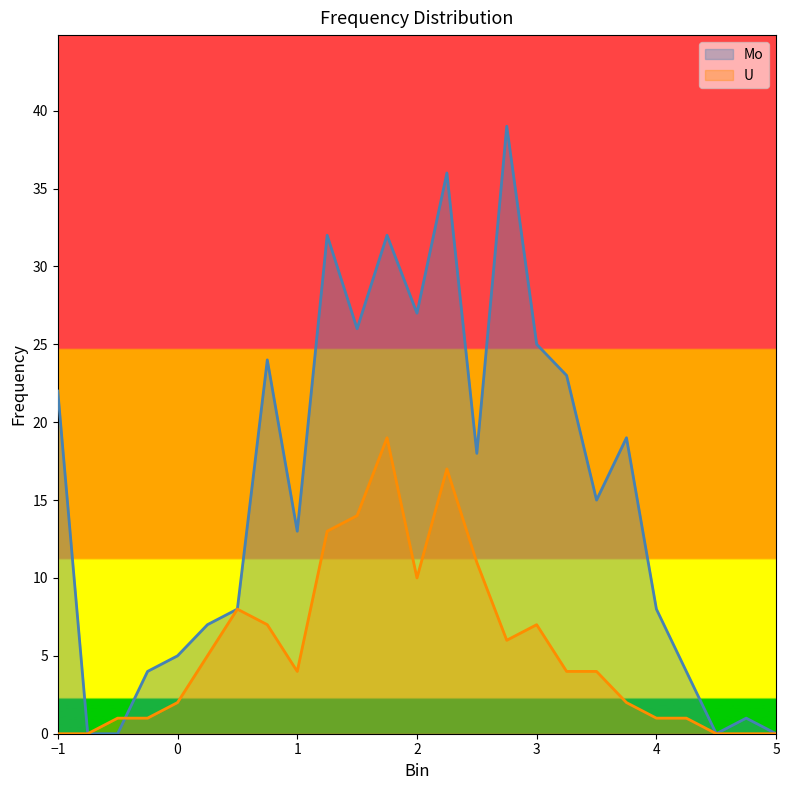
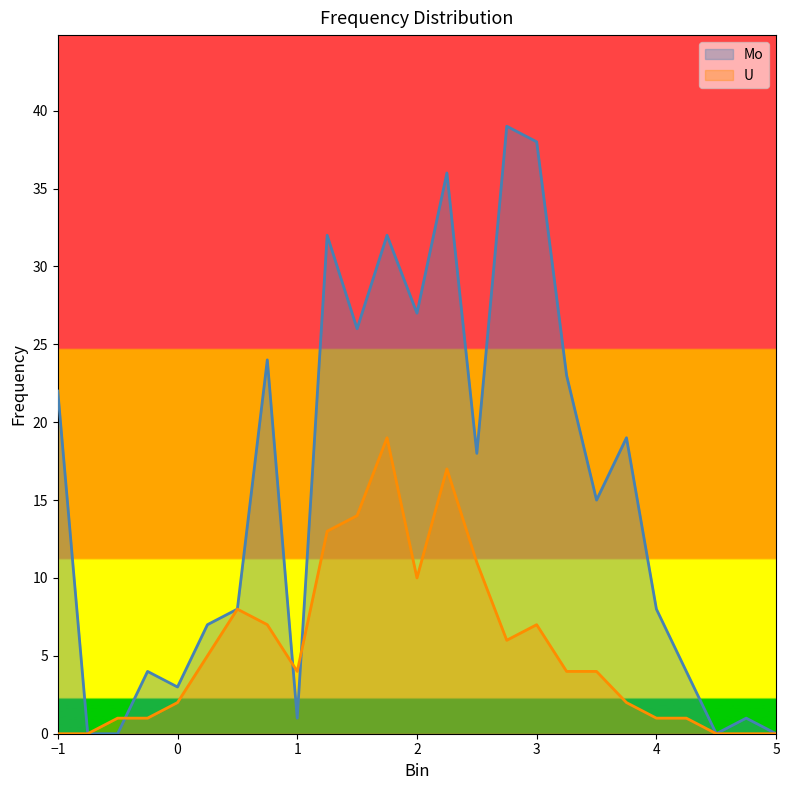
  {
    "Mo": {
      "−1": 22,
-     "0": 5,
-     "1": 13,
+     "0": 3,
+     "1": 1,
      "2": 27,
-     "3": 25,
+     "3": 38,
      "4": 8
    },
    "U": {
      "−1": 0,
      "0": 2,
      "1": 4,
      "2": 10,
      "3": 7,
      "4": 1
    }
  }
